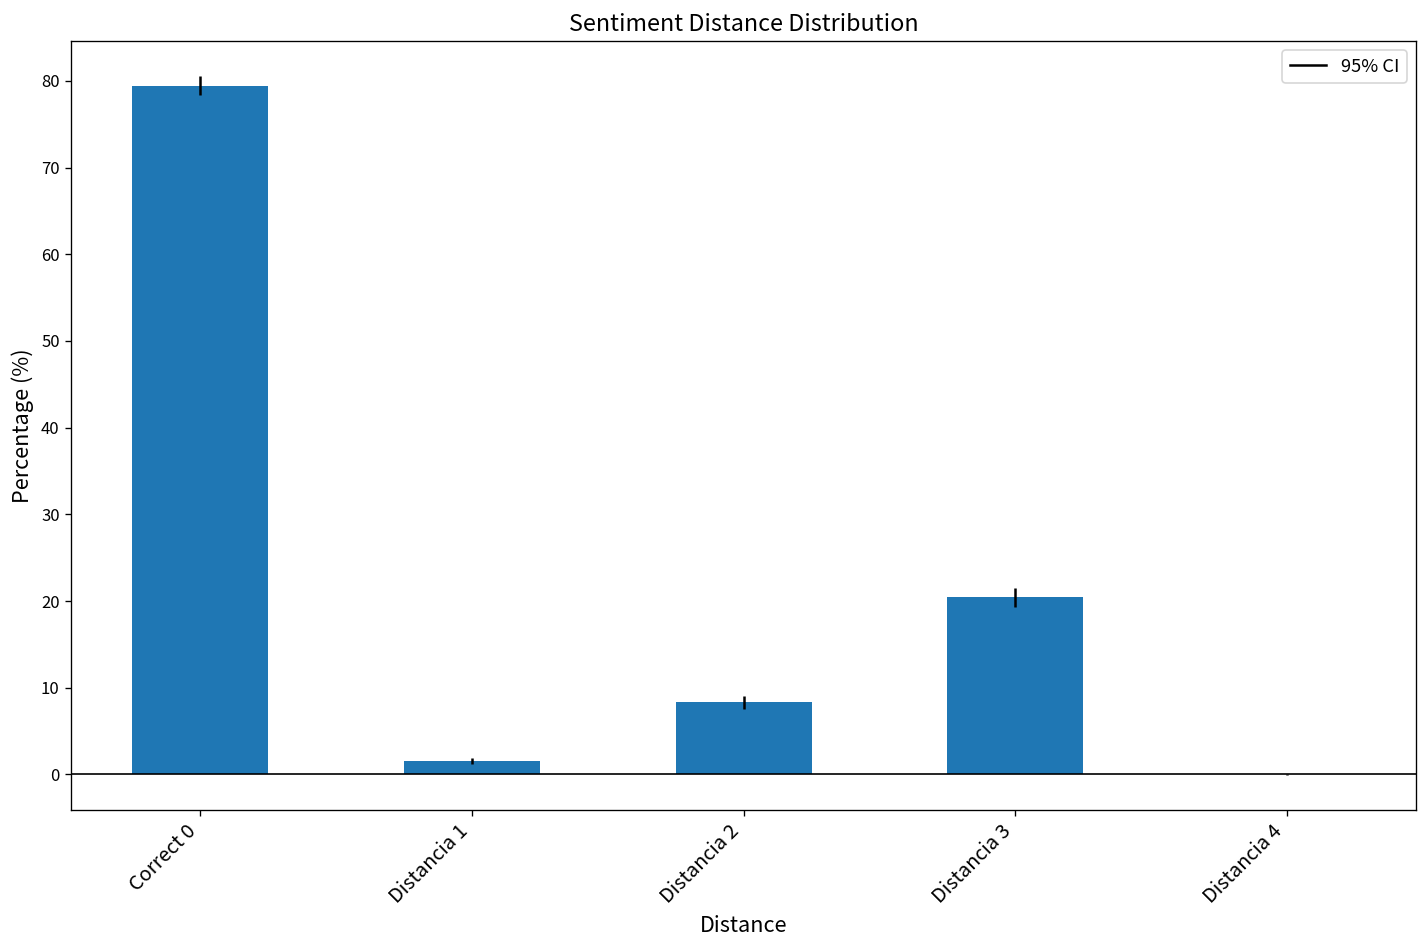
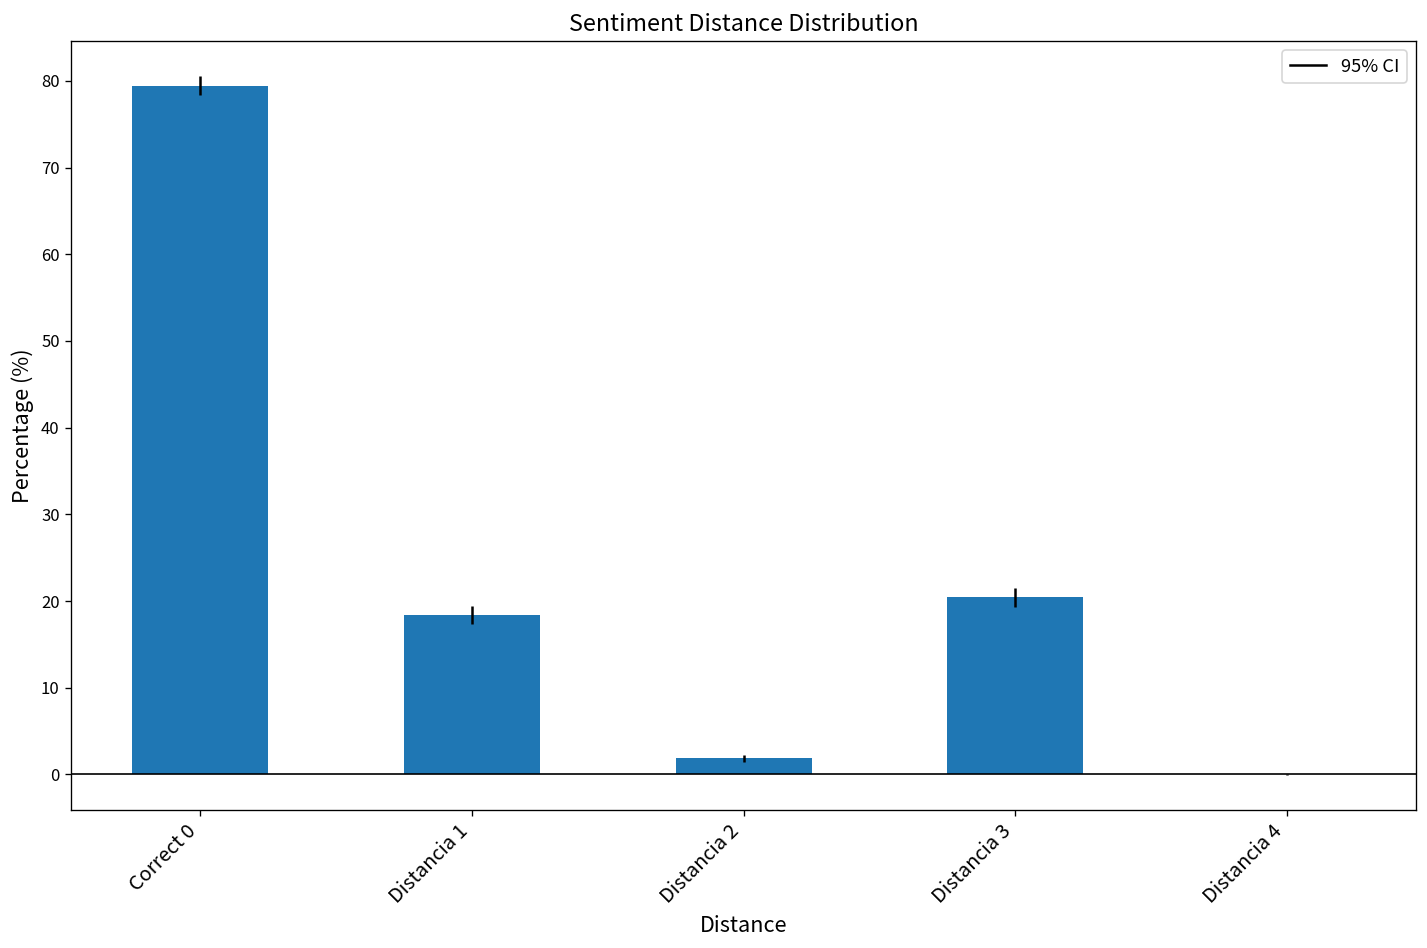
  {
    "Correct 0": 79,
-   "Distancia 1": 2,
-   "Distancia 2": 8,
+   "Distancia 1": 18,
+   "Distancia 2": 2,
    "Distancia 3": 20
  }
